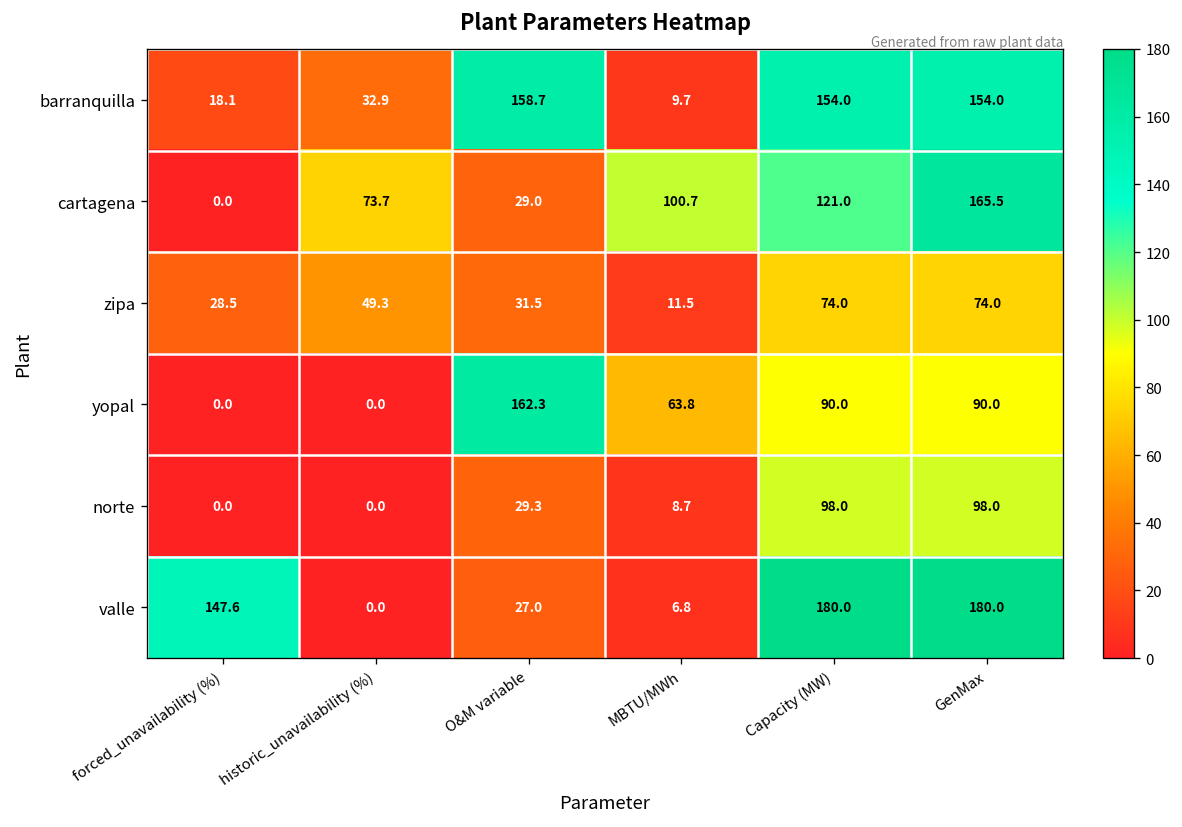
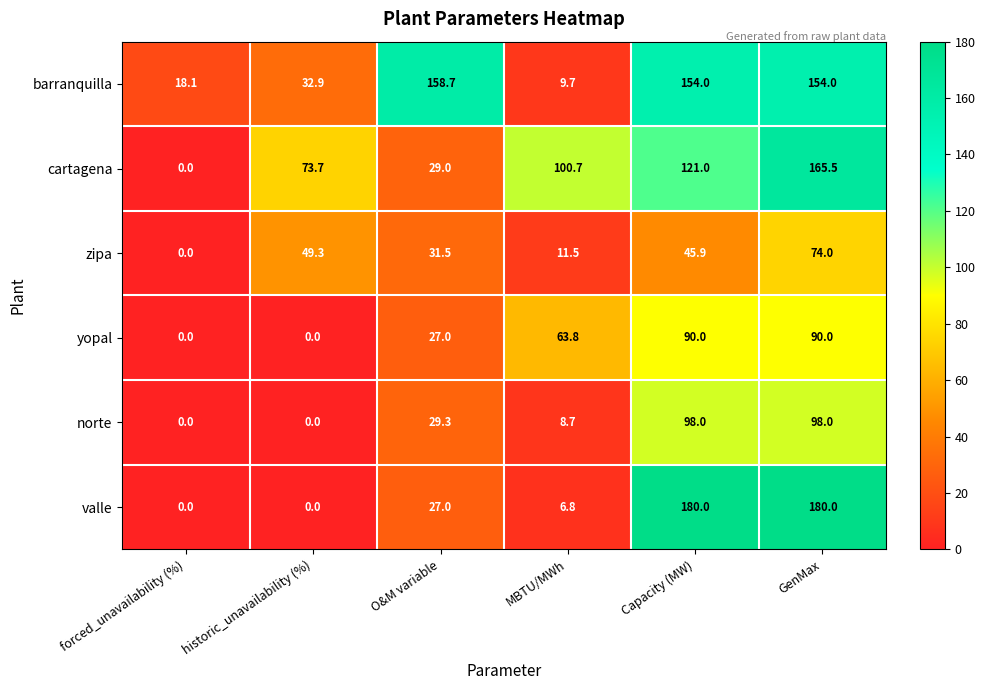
  {
    "barranquilla": {
      "forced_unavailability (%)": 18.1,
      "historic_unavailability (%)": 32.9,
      "O&M variable": 158.7,
      "MBTU/MWh": 9.7,
      "Capacity (MW)": 154.0,
      "GenMax": 154.0
    },
    "cartagena": {
      "forced_unavailability (%)": 0.0,
      "historic_unavailability (%)": 73.7,
      "O&M variable": 29.0,
      "MBTU/MWh": 100.7,
      "Capacity (MW)": 121.0,
      "GenMax": 165.5
    },
    "zipa": {
-     "forced_unavailability (%)": 28.5,
+     "forced_unavailability (%)": 0.0,
      "historic_unavailability (%)": 49.3,
      "O&M variable": 31.5,
      "MBTU/MWh": 11.5,
-     "Capacity (MW)": 74.0,
+     "Capacity (MW)": 45.9,
      "GenMax": 74.0
    },
    "yopal": {
      "forced_unavailability (%)": 0.0,
      "historic_unavailability (%)": 0.0,
-     "O&M variable": 162.3,
+     "O&M variable": 27.0,
      "MBTU/MWh": 63.8,
      "Capacity (MW)": 90.0,
      "GenMax": 90.0
    },
    "norte": {
      "forced_unavailability (%)": 0.0,
      "historic_unavailability (%)": 0.0,
      "O&M variable": 29.3,
      "MBTU/MWh": 8.7,
      "Capacity (MW)": 98.0,
      "GenMax": 98.0
    },
    "valle": {
-     "forced_unavailability (%)": 147.6,
+     "forced_unavailability (%)": 0.0,
      "historic_unavailability (%)": 0.0,
      "O&M variable": 27.0,
      "MBTU/MWh": 6.8,
      "Capacity (MW)": 180.0,
      "GenMax": 180.0
    }
  }
